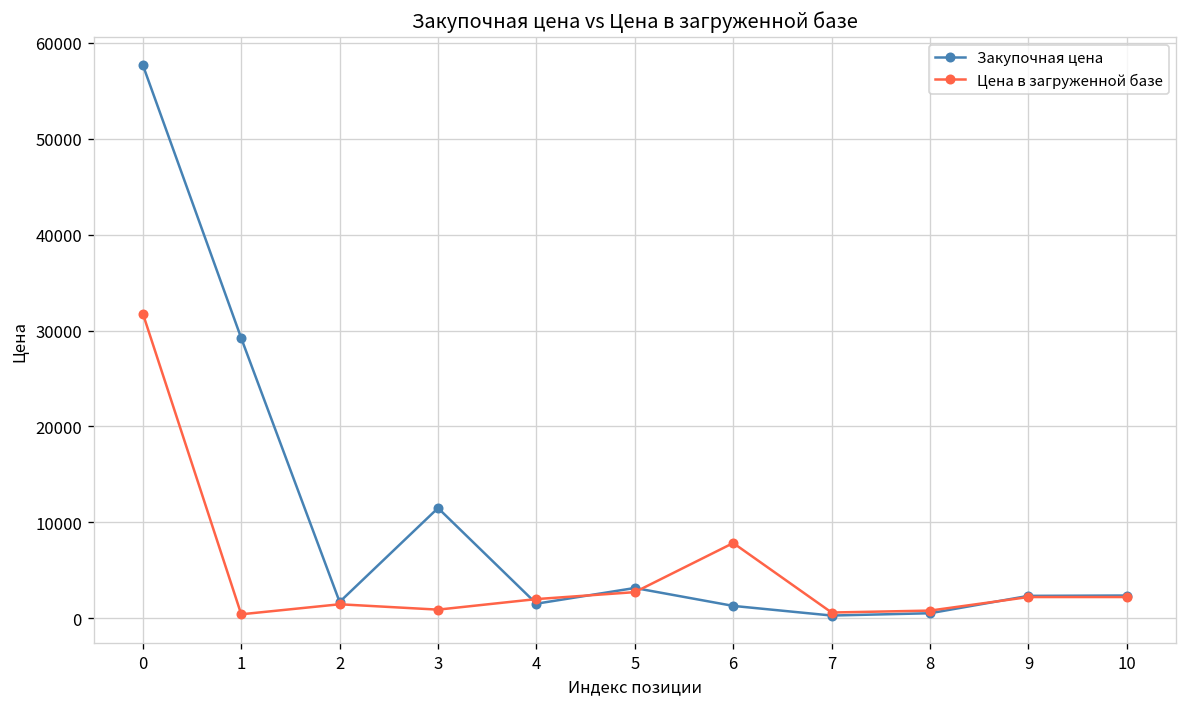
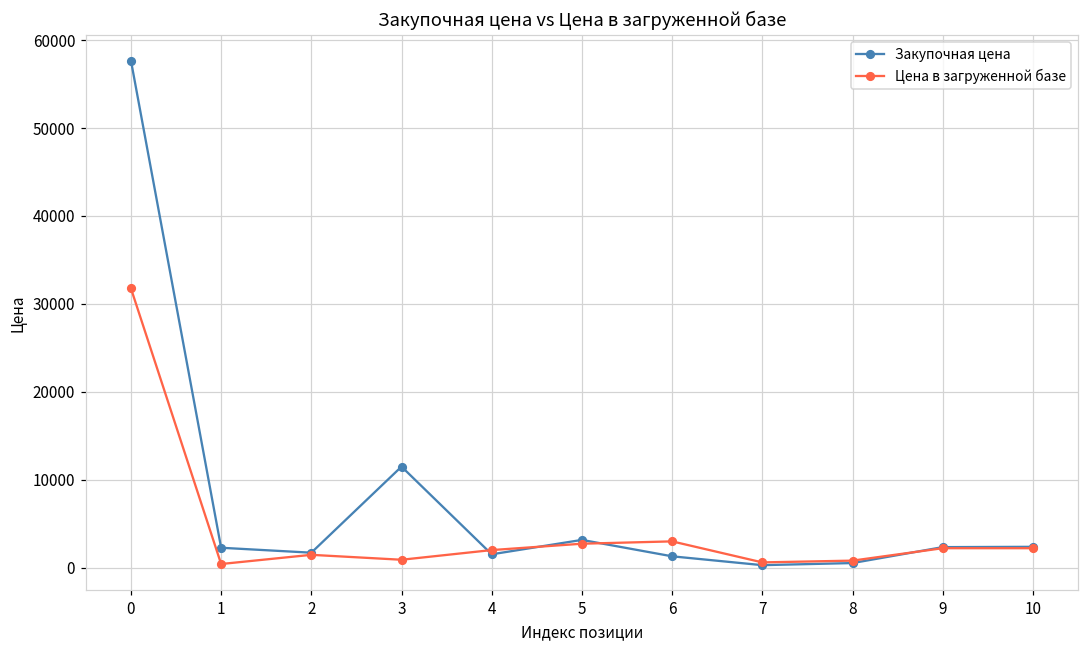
  {
    "Закупочная цена": {
      "0": 58000,
-     "1": 29000,
+     "1": 2000,
      "3": 11000,
      "4": 2000,
      "5": 3000,
      "6": 1000
    },
    "Цена в загруженной базе": {
      "0": 32000,
      "1": 0,
      "3": 1000,
      "4": 2000,
      "5": 3000,
-     "6": 8000
+     "6": 3000
    }
  }
